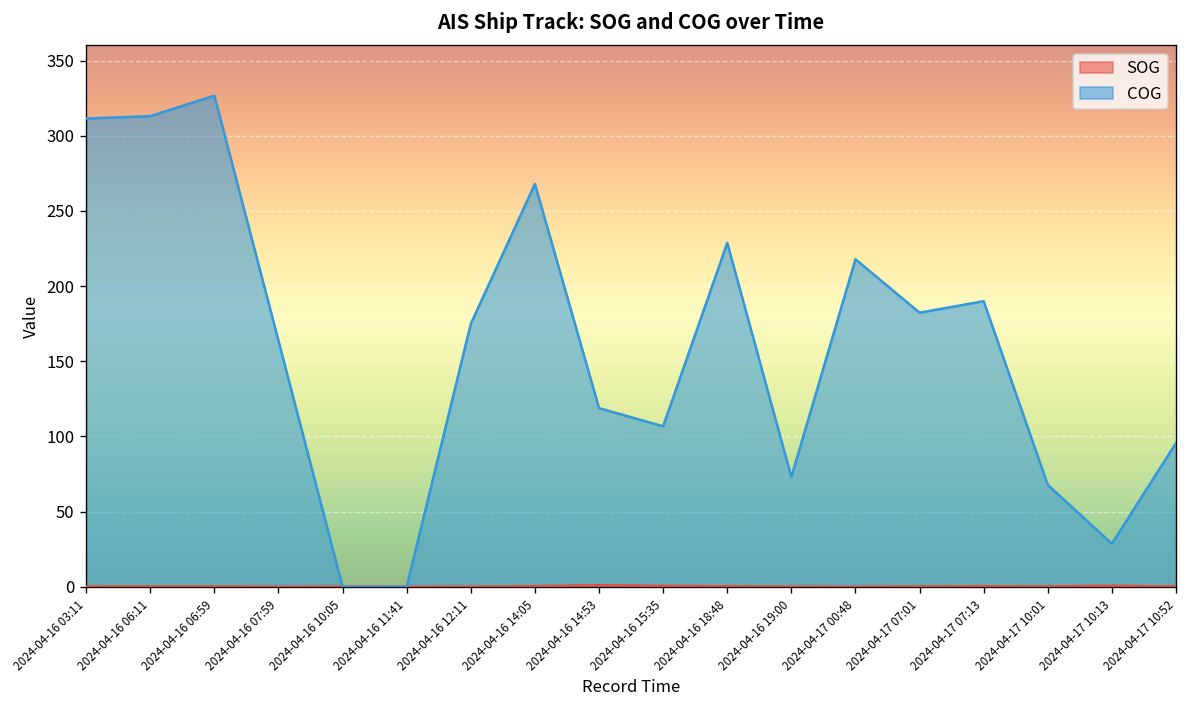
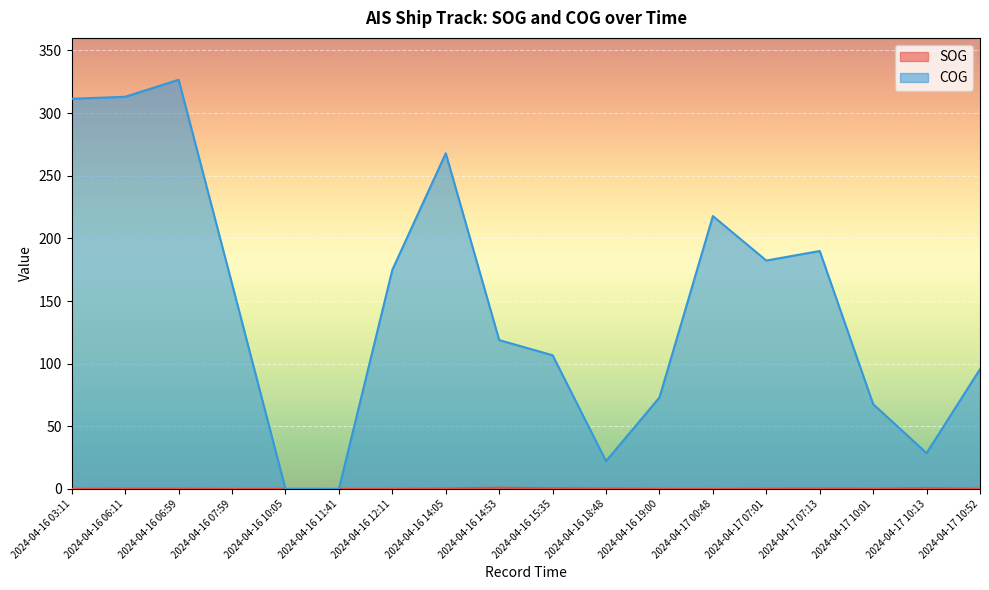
  {
    "SOG": {
      "2024-04-16 03:11": 0,
      "2024-04-16 06:11": 0,
      "2024-04-16 06:59": 0,
      "2024-04-16 07:59": 0,
      "2024-04-16 12:11": 0,
      "2024-04-16 14:05": 0,
      "2024-04-16 14:53": 1,
      "2024-04-16 15:35": 1,
      "2024-04-16 18:48": 0,
      "2024-04-16 19:00": 0,
      "2024-04-17 00:48": 0,
      "2024-04-17 07:01": 0,
      "2024-04-17 07:13": 0,
      "2024-04-17 10:01": 0,
      "2024-04-17 10:13": 1,
      "2024-04-17 10:52": 0
    },
    "COG": {
      "2024-04-16 03:11": 311,
      "2024-04-16 06:11": 313,
      "2024-04-16 06:59": 327,
      "2024-04-16 07:59": 164,
      "2024-04-16 12:11": 175,
      "2024-04-16 14:05": 268,
      "2024-04-16 14:53": 119,
      "2024-04-16 15:35": 107,
-     "2024-04-16 18:48": 229,
+     "2024-04-16 18:48": 22,
      "2024-04-16 19:00": 73,
      "2024-04-17 00:48": 218,
      "2024-04-17 07:01": 182,
      "2024-04-17 07:13": 190,
      "2024-04-17 10:01": 68,
      "2024-04-17 10:13": 29,
      "2024-04-17 10:52": 96
    }
  }
